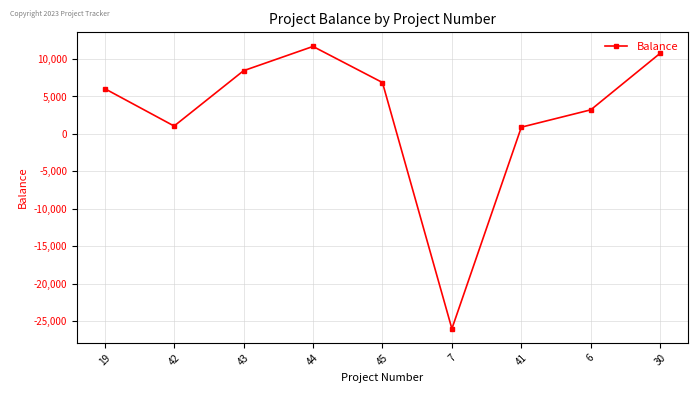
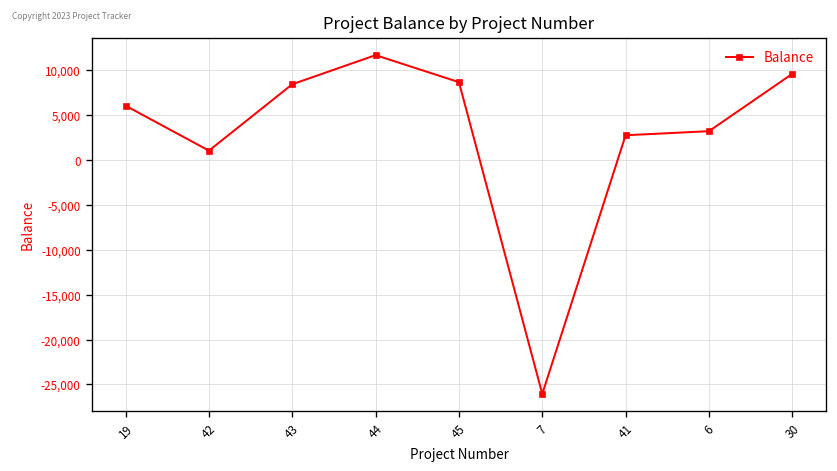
  {
    "19": "6,000",
    "42": "1,000",
    "43": "8,000",
    "44": "12,000",
-   "45": "7,000",
+   "45": "9,000",
    "7": "-26,000",
-   "41": "1,000",
+   "41": "3,000",
    "6": "3,000",
-   "30": "11,000"
+   "30": "10,000"
  }
